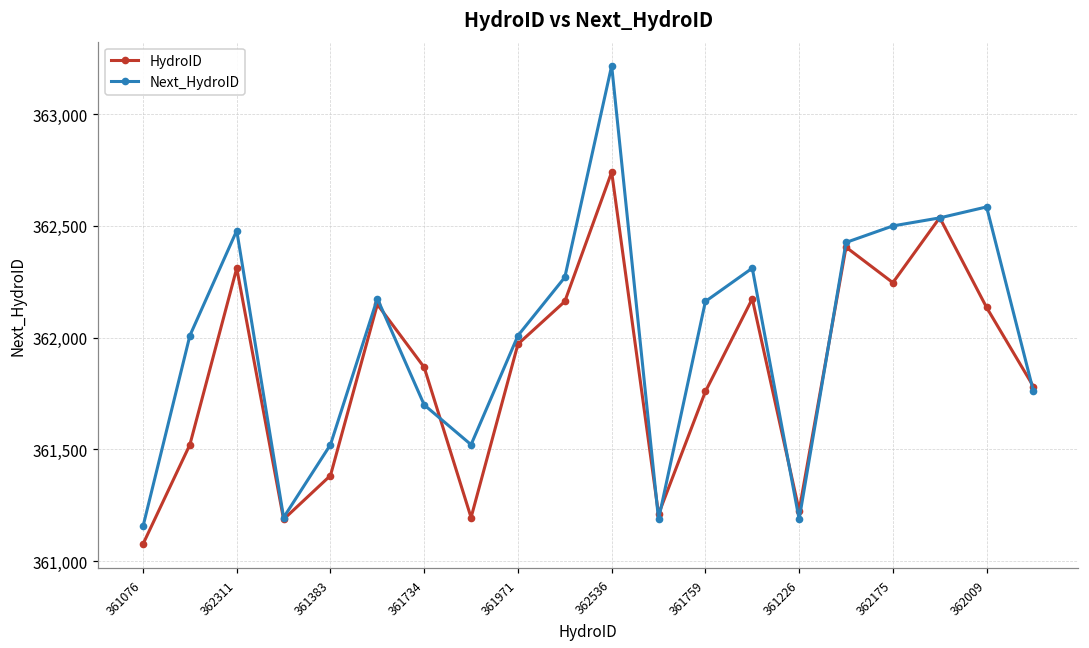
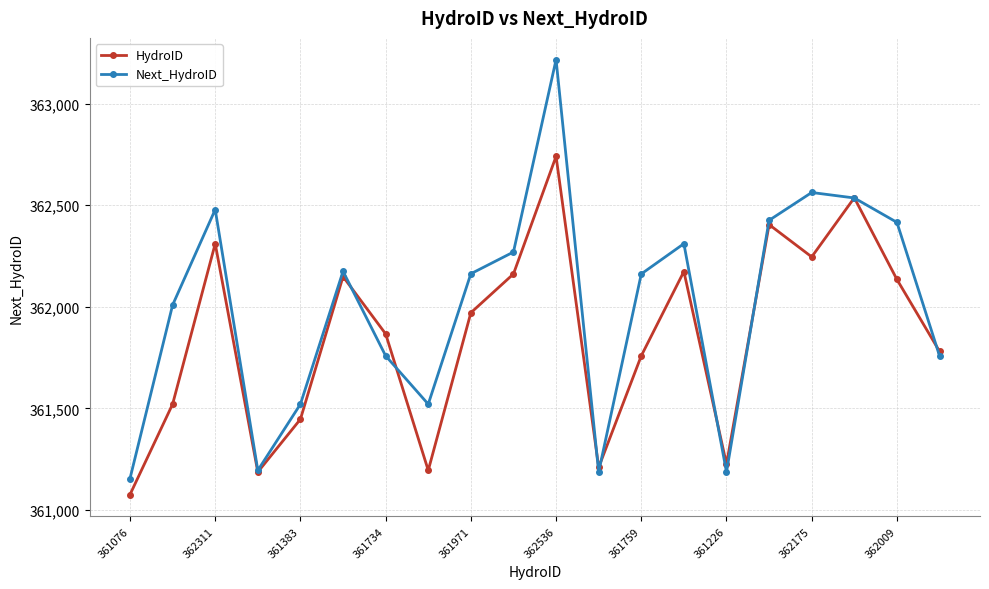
  {
    "HydroID": {
      "361076": "361,080",
      "362311": "362,310",
-     "361383": "361,380",
+     "361383": "361,450",
      "361734": "361,870",
      "361971": "361,970",
      "362536": "362,740",
      "361759": "361,760",
      "361226": "361,230",
      "362175": "362,250",
      "362009": "362,140"
    },
    "Next_HydroID": {
      "361076": "361,160",
      "362311": "362,480",
      "361383": "361,520",
-     "361734": "361,700",
-     "361971": "362,010",
+     "361734": "361,760",
+     "361971": "362,160",
      "362536": "363,220",
      "361759": "362,160",
      "361226": "361,190",
-     "362175": "362,500",
-     "362009": "362,590"
+     "362175": "362,560",
+     "362009": "362,420"
    }
  }
